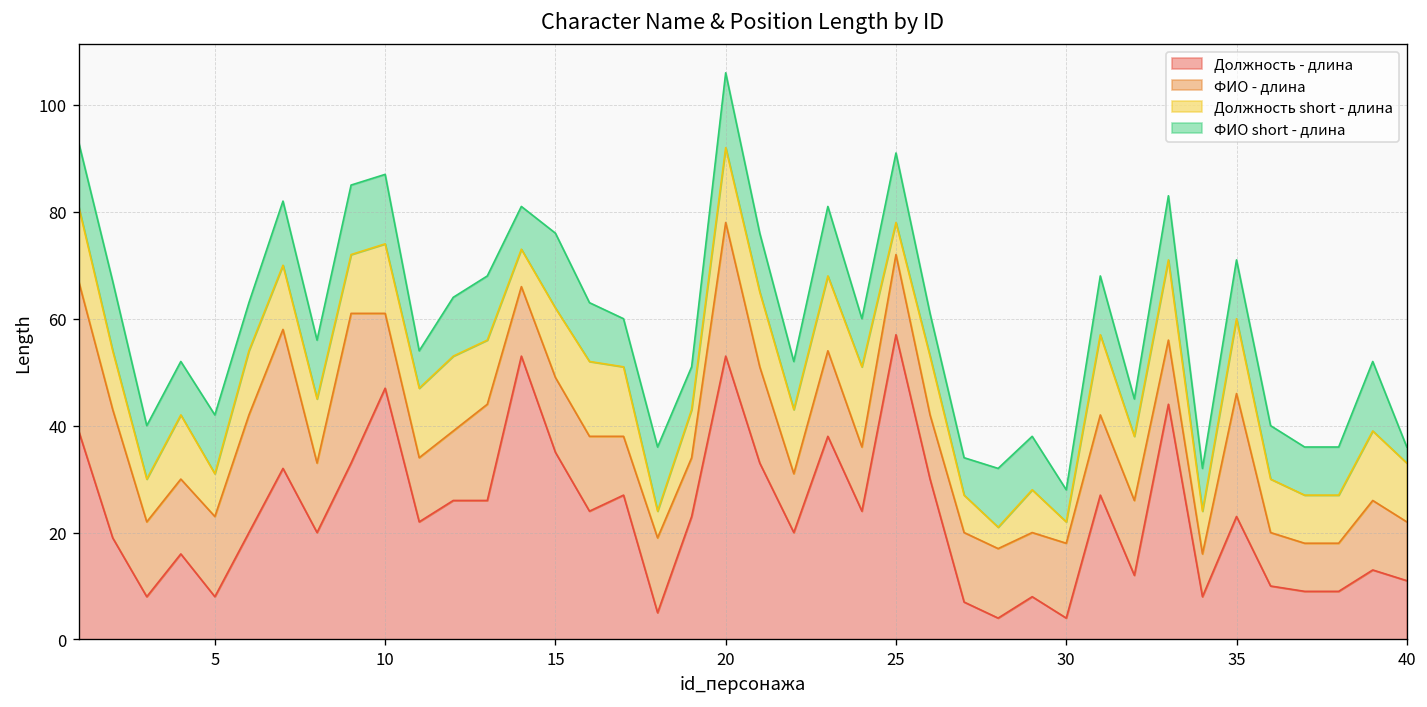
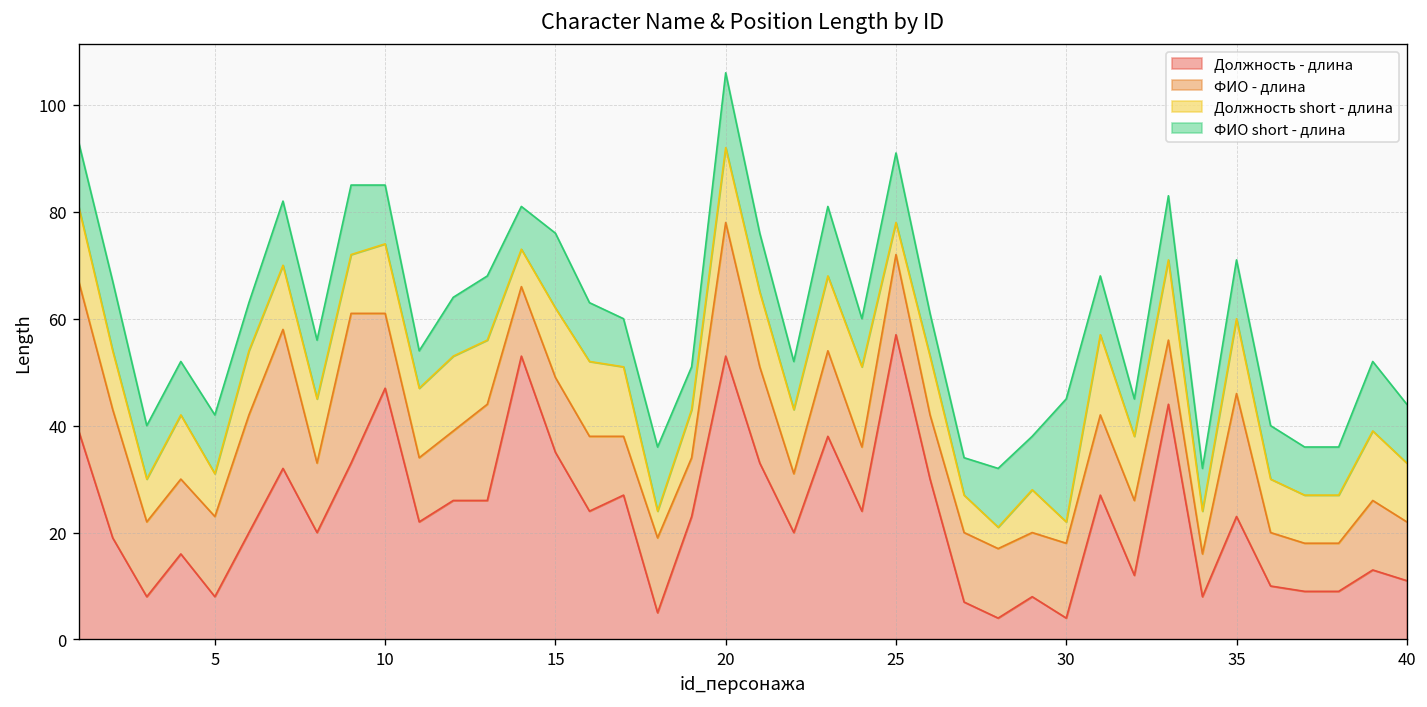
  {
    "ФИО short - длина": {
      "5": 11,
-     "10": 13,
+     "10": 11,
      "15": 14,
      "20": 14,
      "25": 13,
-     "30": 6,
+     "30": 23,
      "35": 11,
-     "40": 3
+     "40": 11
    }
  }
